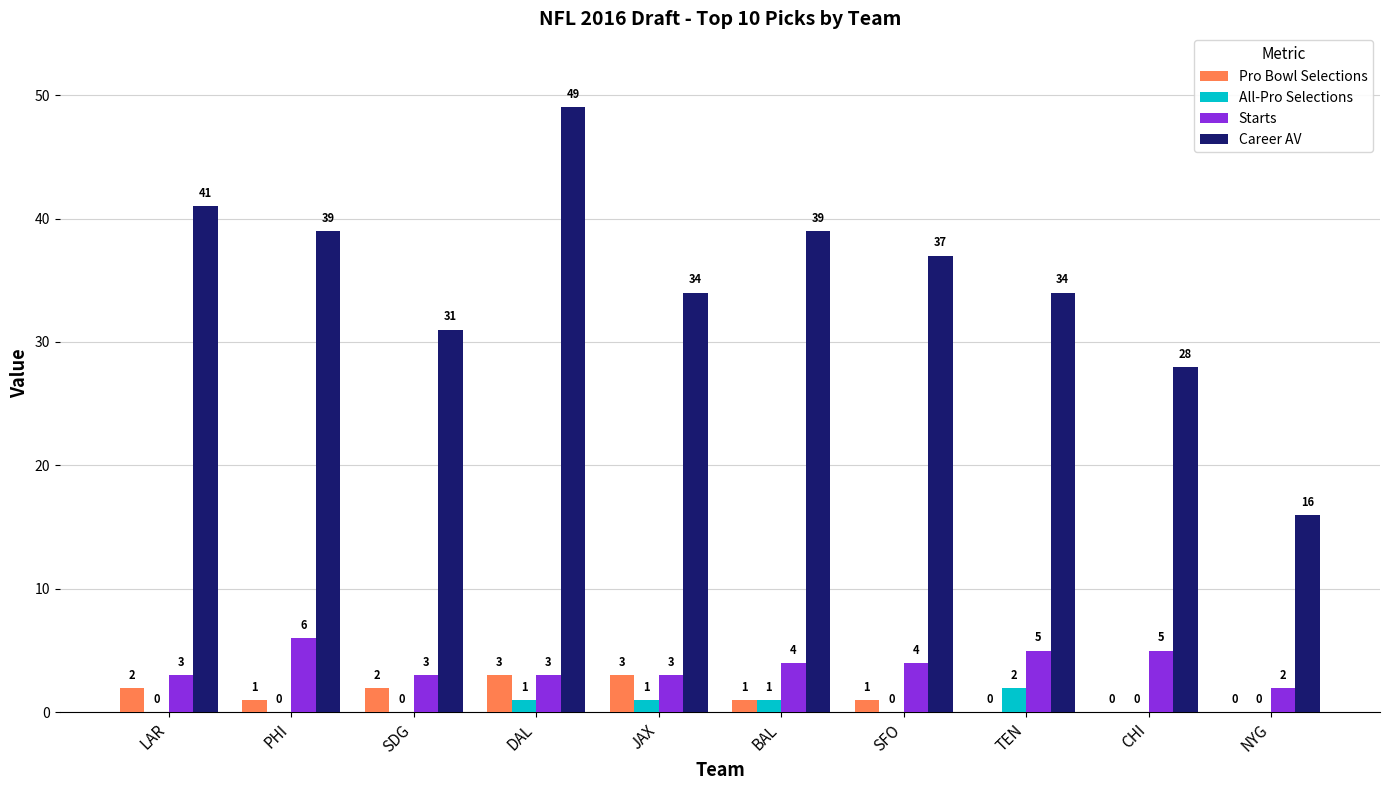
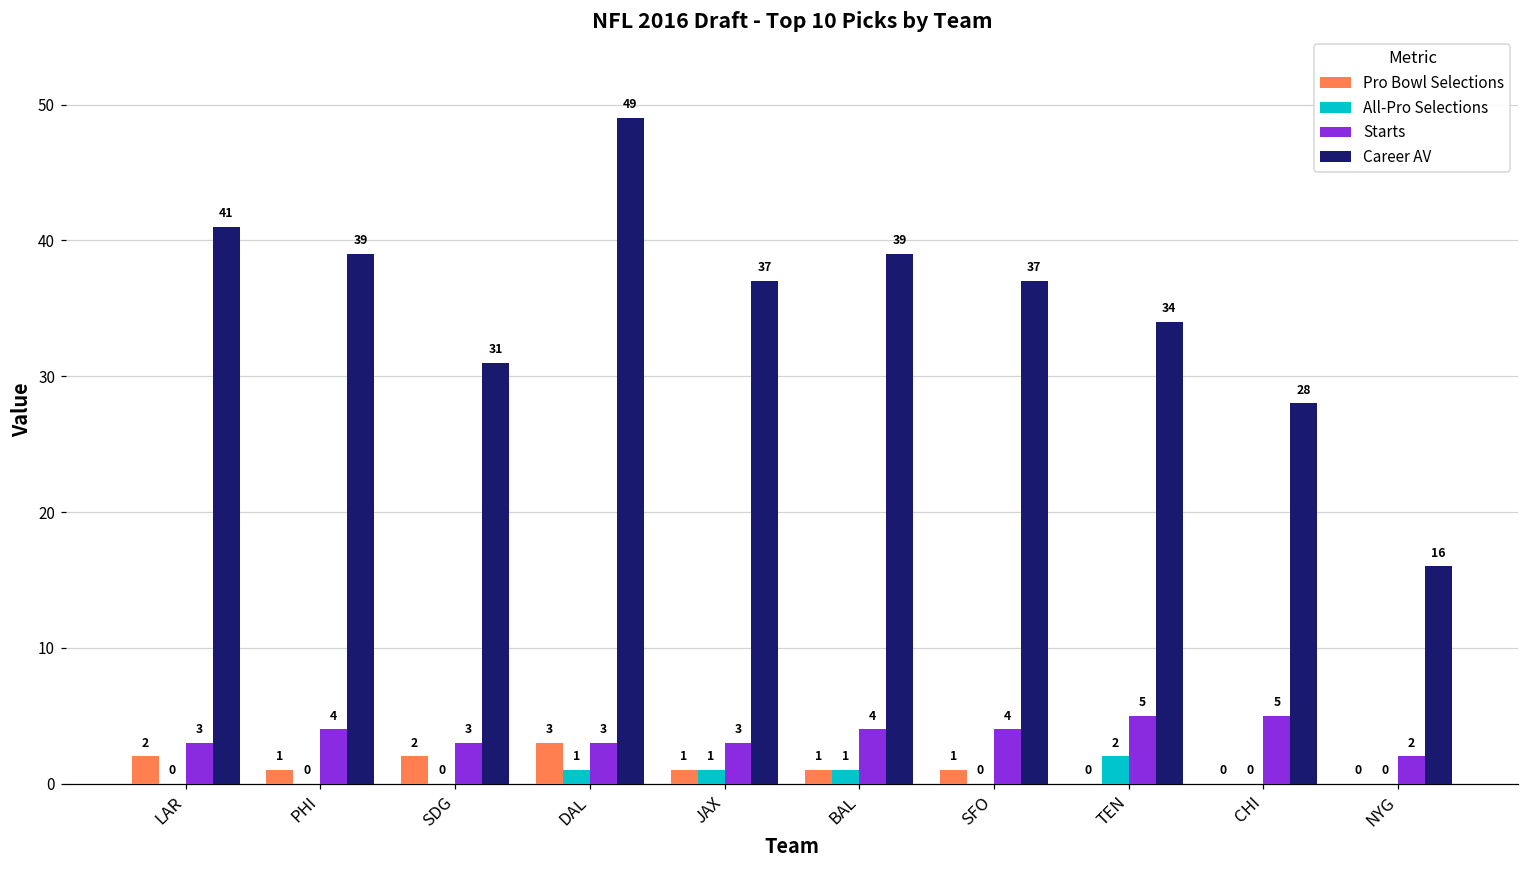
  {
    "Pro Bowl Selections": {
      "LAR": 2,
      "PHI": 1,
      "SDG": 2,
      "DAL": 3,
-     "JAX": 3,
+     "JAX": 1,
      "BAL": 1,
      "SFO": 1,
      "TEN": 0,
      "CHI": 0,
      "NYG": 0
    },
    "All-Pro Selections": {
      "LAR": 0,
      "PHI": 0,
      "SDG": 0,
      "DAL": 1,
      "JAX": 1,
      "BAL": 1,
      "SFO": 0,
      "TEN": 2,
      "CHI": 0,
      "NYG": 0
    },
    "Starts": {
      "LAR": 3,
-     "PHI": 6,
+     "PHI": 4,
      "SDG": 3,
      "DAL": 3,
      "JAX": 3,
      "BAL": 4,
      "SFO": 4,
      "TEN": 5,
      "CHI": 5,
      "NYG": 2
    },
    "Career AV": {
      "LAR": 41,
      "PHI": 39,
      "SDG": 31,
      "DAL": 49,
-     "JAX": 34,
+     "JAX": 37,
      "BAL": 39,
      "SFO": 37,
      "TEN": 34,
      "CHI": 28,
      "NYG": 16
    }
  }
